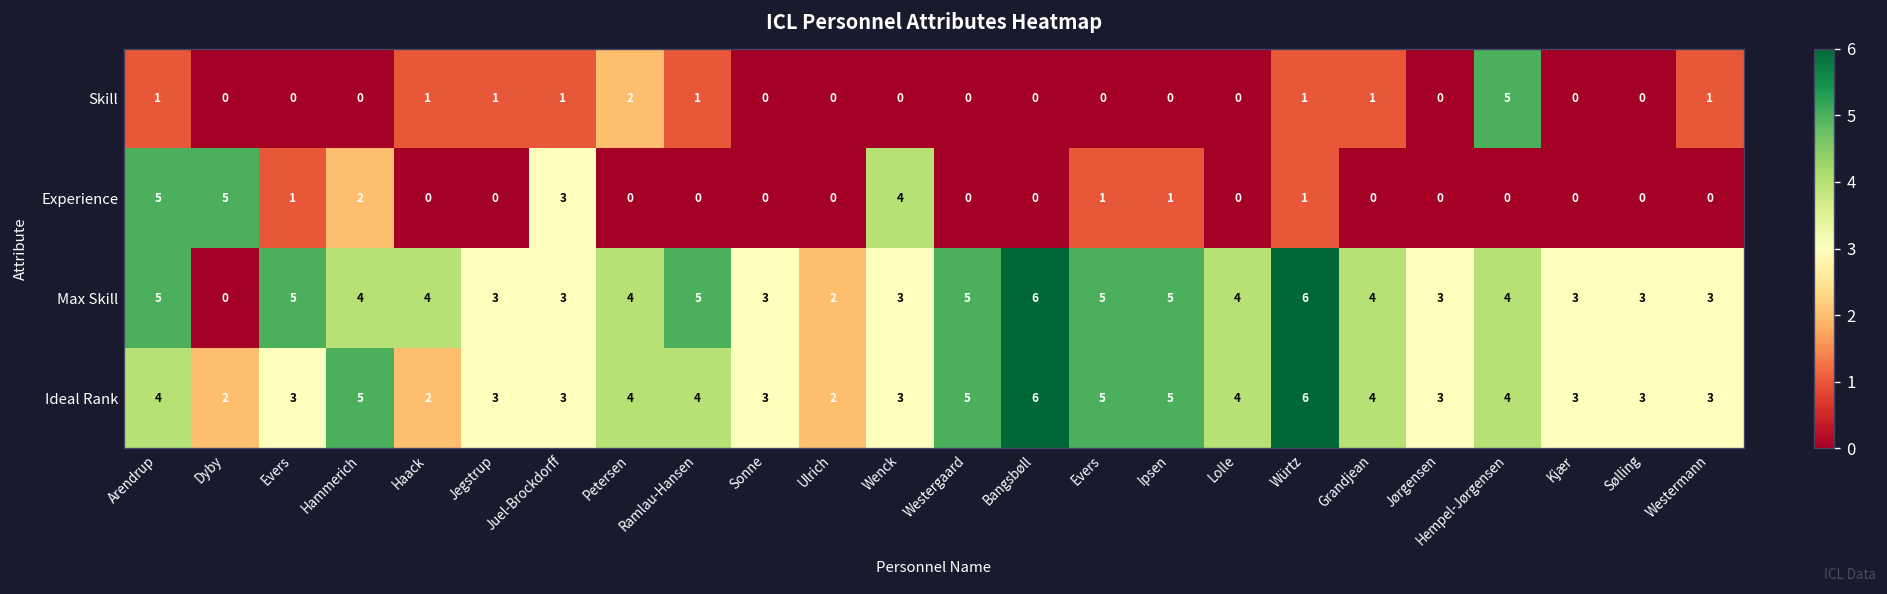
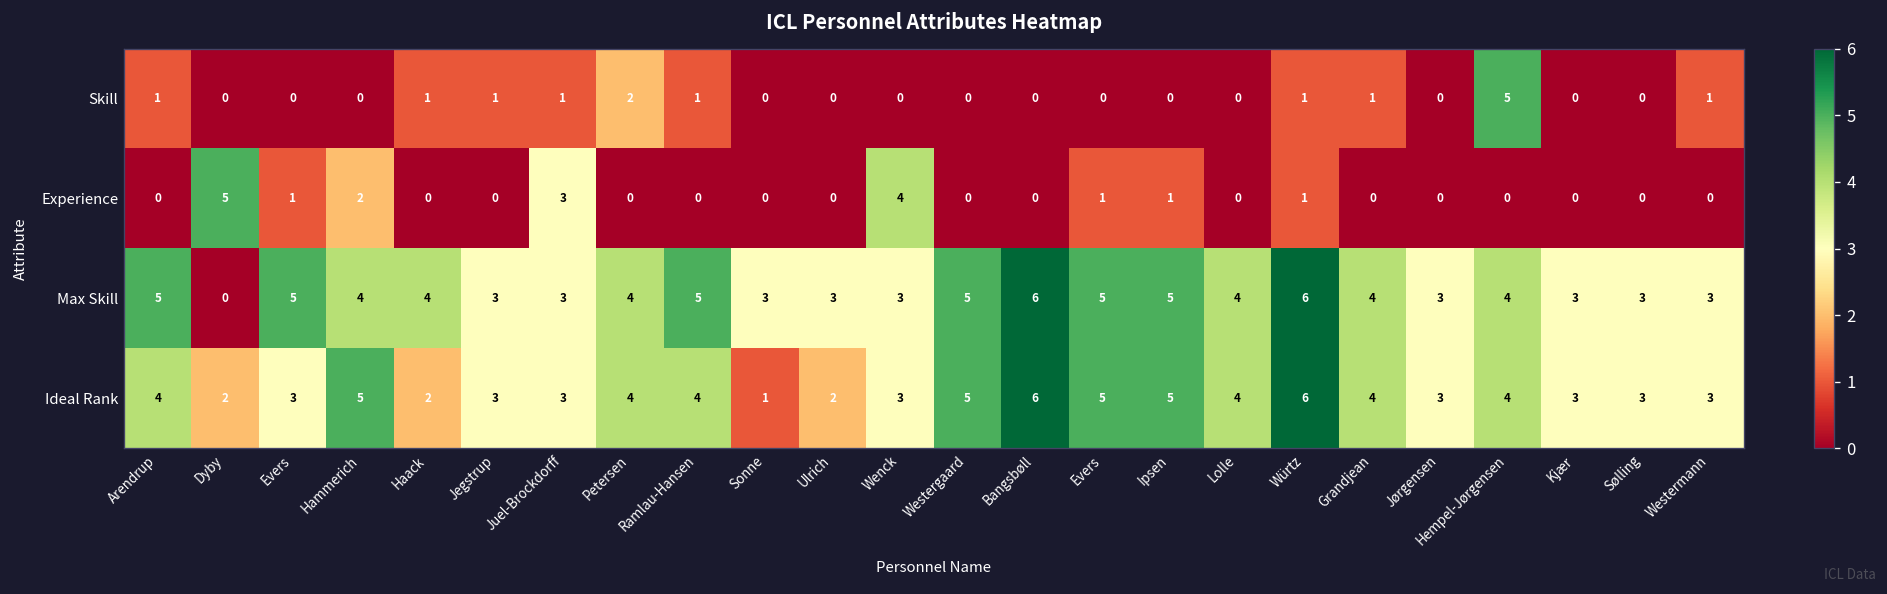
  {
    "Skill": {
      "Arendrup": 1,
      "Dyby": 0,
      "Hammerich": 0,
      "Haack": 1,
      "Jegstrup": 1,
      "Juel-Brockdorff": 1,
      "Petersen": 2,
      "Ramlau-Hansen": 1,
      "Sonne": 0,
      "Ulrich": 0,
      "Wenck": 0,
      "Westergaard": 0,
      "Bangsbøll": 0,
      "Ipsen": 0,
      "Lolle": 0,
      "Würtz": 1,
      "Grandjean": 1,
      "Jørgensen": 0,
      "Hempel-Jørgensen": 5,
      "Kjær": 0,
      "Sølling": 0,
      "Westermann": 1
    },
    "Experience": {
-     "Arendrup": 5,
+     "Arendrup": 0,
      "Dyby": 5,
      "Hammerich": 2,
      "Haack": 0,
      "Jegstrup": 0,
      "Juel-Brockdorff": 3,
      "Petersen": 0,
      "Ramlau-Hansen": 0,
      "Sonne": 0,
      "Ulrich": 0,
      "Wenck": 4,
      "Westergaard": 0,
      "Bangsbøll": 0,
      "Ipsen": 1,
      "Lolle": 0,
      "Würtz": 1,
      "Grandjean": 0,
      "Jørgensen": 0,
      "Hempel-Jørgensen": 0,
      "Kjær": 0,
      "Sølling": 0,
      "Westermann": 0
    },
    "Max Skill": {
      "Arendrup": 5,
      "Dyby": 0,
      "Hammerich": 4,
      "Haack": 4,
      "Jegstrup": 3,
      "Juel-Brockdorff": 3,
      "Petersen": 4,
      "Ramlau-Hansen": 5,
      "Sonne": 3,
-     "Ulrich": 2,
+     "Ulrich": 3,
      "Wenck": 3,
      "Westergaard": 5,
      "Bangsbøll": 6,
      "Ipsen": 5,
      "Lolle": 4,
      "Würtz": 6,
      "Grandjean": 4,
      "Jørgensen": 3,
      "Hempel-Jørgensen": 4,
      "Kjær": 3,
      "Sølling": 3,
      "Westermann": 3
    },
    "Ideal Rank": {
      "Arendrup": 4,
      "Dyby": 2,
      "Hammerich": 5,
      "Haack": 2,
      "Jegstrup": 3,
      "Juel-Brockdorff": 3,
      "Petersen": 4,
      "Ramlau-Hansen": 4,
-     "Sonne": 3,
+     "Sonne": 1,
      "Ulrich": 2,
      "Wenck": 3,
      "Westergaard": 5,
      "Bangsbøll": 6,
      "Ipsen": 5,
      "Lolle": 4,
      "Würtz": 6,
      "Grandjean": 4,
      "Jørgensen": 3,
      "Hempel-Jørgensen": 4,
      "Kjær": 3,
      "Sølling": 3,
      "Westermann": 3
    }
  }
